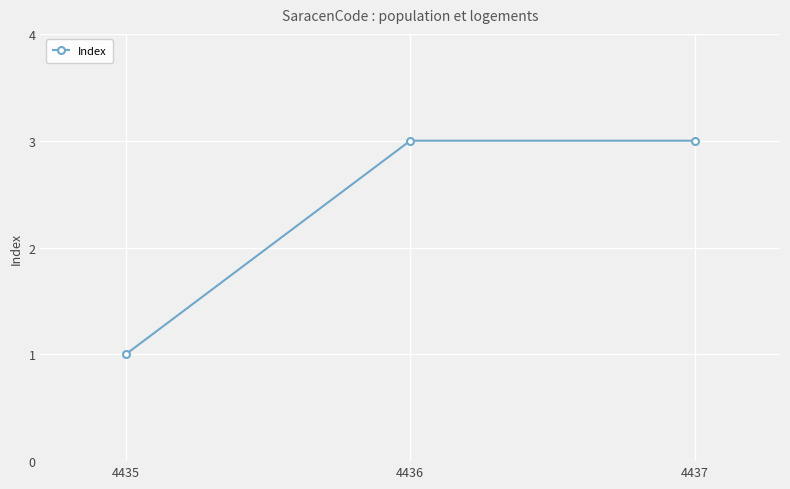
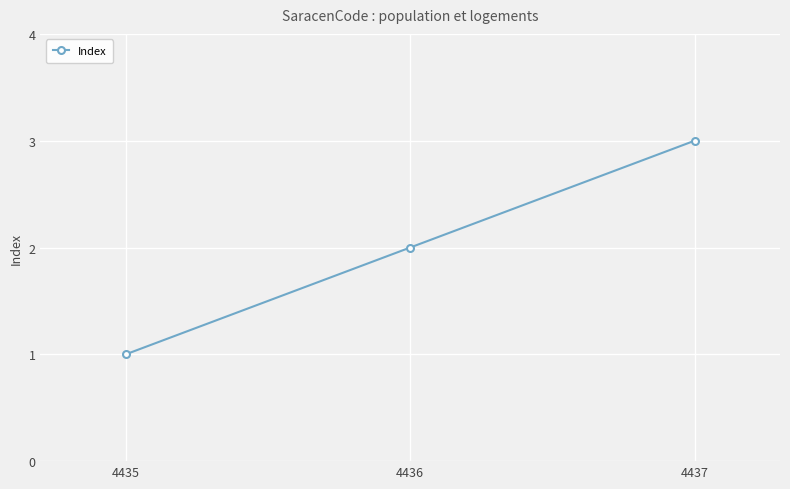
  {
    "4435": 1,
-   "4436": 3,
+   "4436": 2,
    "4437": 3
  }
